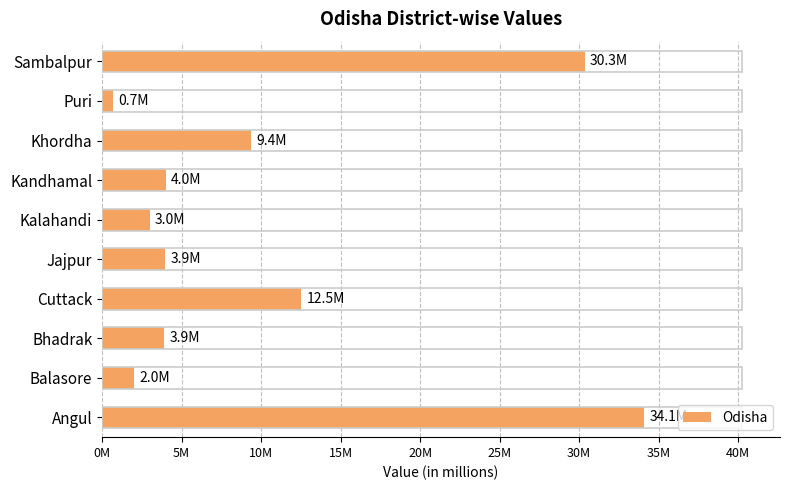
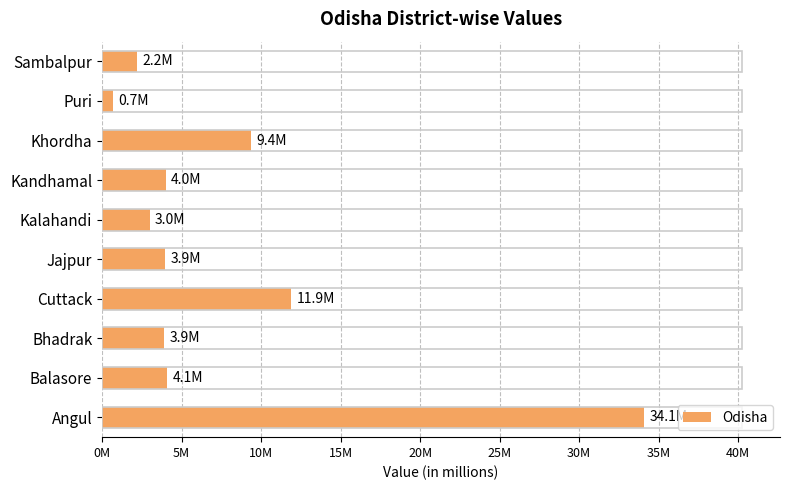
  {
-   "Sambalpur": "30.3M",
+   "Sambalpur": "2.2M",
    "Puri": "0.7M",
    "Khordha": "9.4M",
    "Kandhamal": "4.0M",
    "Kalahandi": "3.0M",
    "Jajpur": "3.9M",
-   "Cuttack": "12.5M",
+   "Cuttack": "11.9M",
    "Bhadrak": "3.9M",
-   "Balasore": "2.0M"
+   "Balasore": "4.1M"
  }
